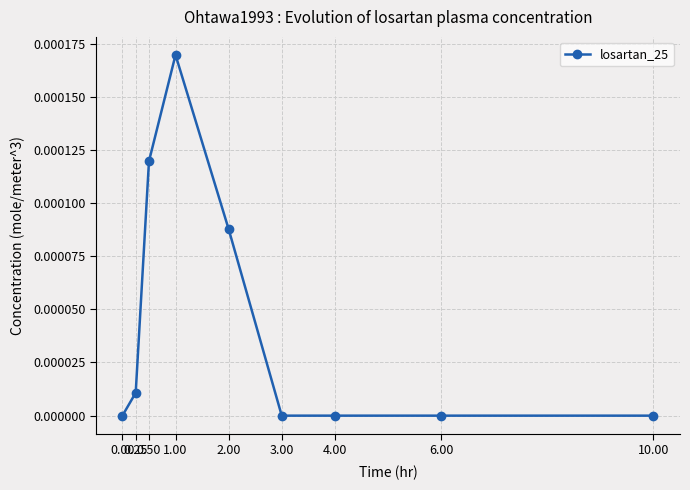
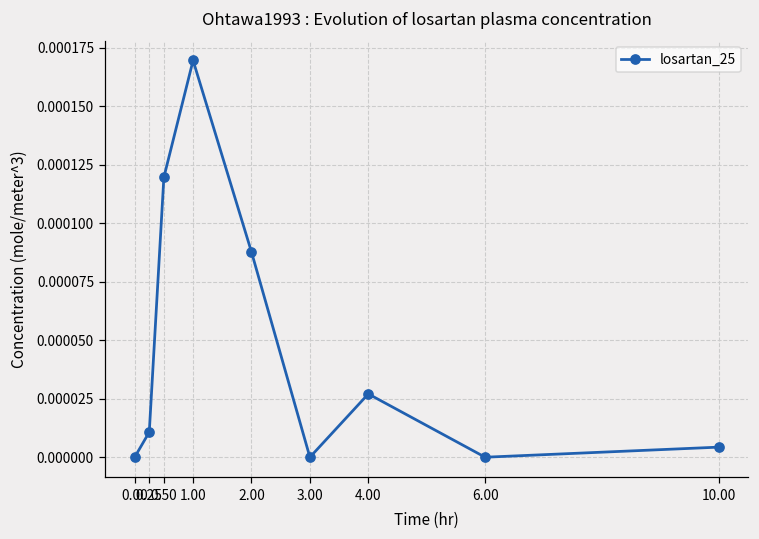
  {
    "1.00": 0.000170,
    "2.00": 0.000088,
    "3.00": 0.000000,
-   "4.00": 0.00000,
+   "4.00": 0.00003,
    "6.00": 0.000000,
-   "10.00": 0.000000
+   "10.00": 0.000004
  }
